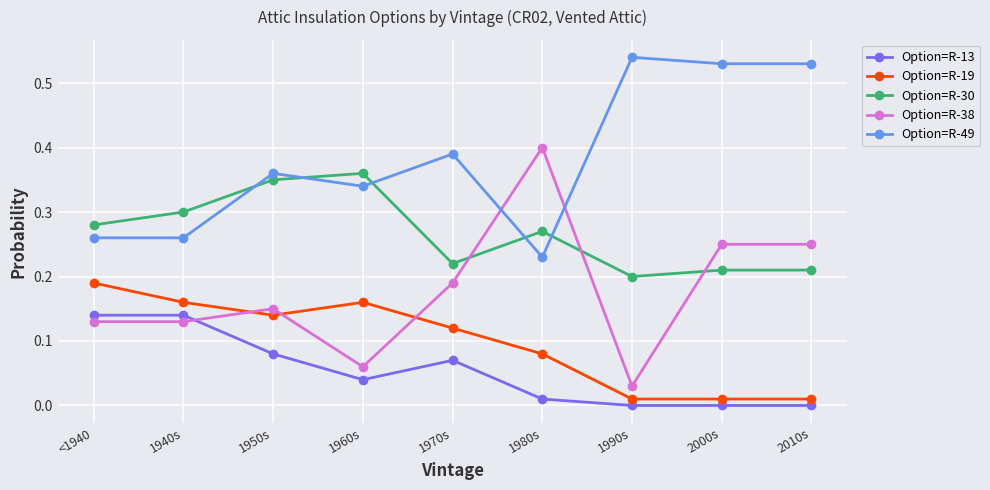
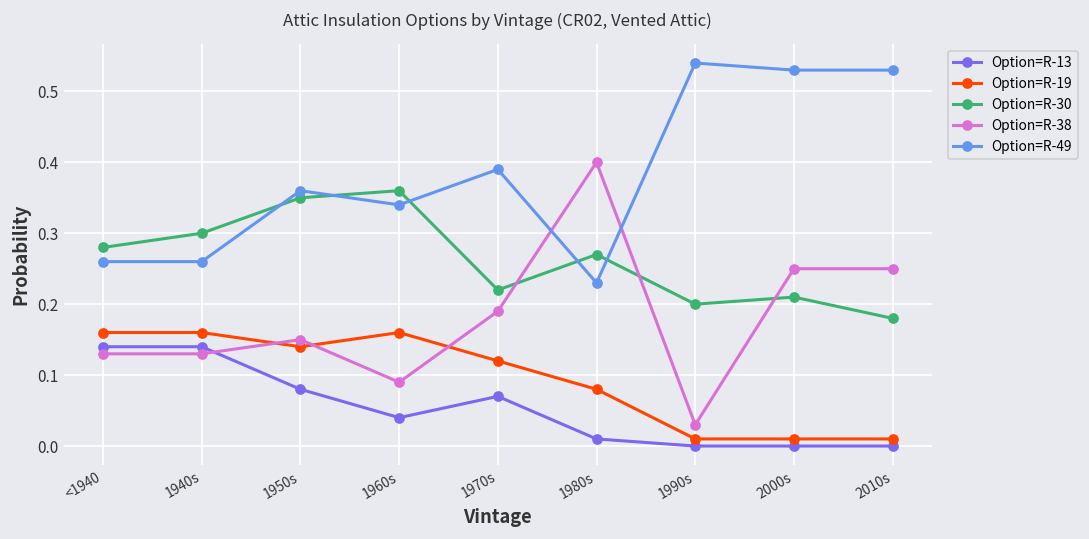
  {
    "Option=R-19": {
-     "<1940": 0.19,
+     "<1940": 0.16,
      "1940s": 0.16,
      "1950s": 0.14,
      "1960s": 0.16,
      "1970s": 0.12,
      "1980s": 0.08,
      "1990s": 0.01,
      "2000s": 0.01,
      "2010s": 0.01
    },
    "Option=R-30": {
      "<1940": 0.28,
      "1940s": 0.30,
      "1950s": 0.35,
      "1960s": 0.36,
      "1970s": 0.22,
      "1980s": 0.27,
      "1990s": 0.20,
      "2000s": 0.21,
-     "2010s": 0.21
+     "2010s": 0.18
    },
    "Option=R-38": {
      "<1940": 0.13,
      "1940s": 0.13,
      "1950s": 0.15,
-     "1960s": 0.06,
+     "1960s": 0.09,
      "1970s": 0.19,
      "1980s": 0.40,
      "1990s": 0.03,
      "2000s": 0.25,
      "2010s": 0.25
    }
  }
